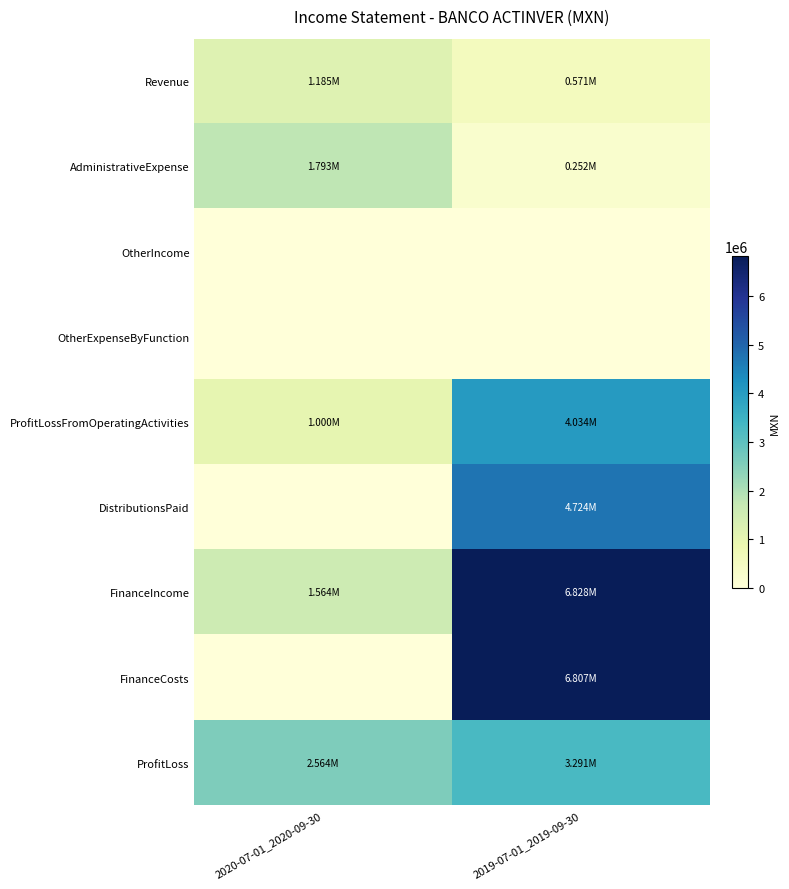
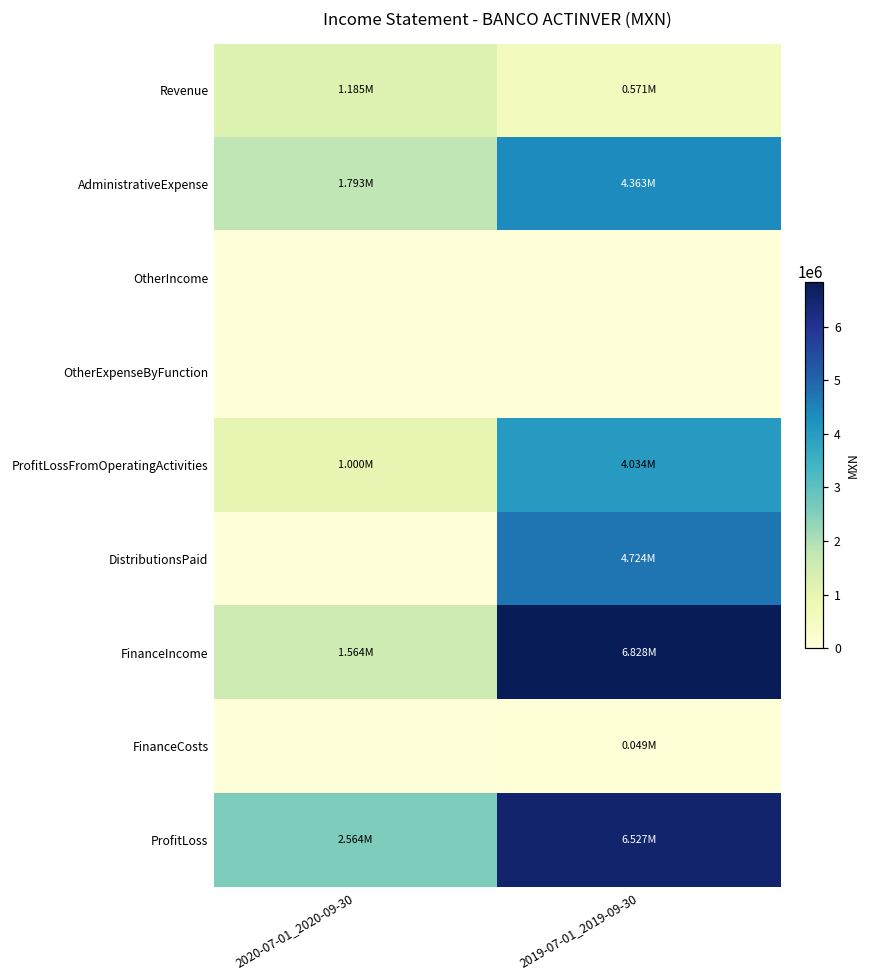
  {
    "Revenue": {
      "2020-07-01_2020-09-30": "1.185M",
      "2019-07-01_2019-09-30": "0.571M"
    },
    "AdministrativeExpense": {
      "2020-07-01_2020-09-30": "1.793M",
-     "2019-07-01_2019-09-30": "0.252M"
+     "2019-07-01_2019-09-30": "4.363M"
    },
    "ProfitLossFromOperatingActivities": {
      "2020-07-01_2020-09-30": "1.000M",
      "2019-07-01_2019-09-30": "4.034M"
    },
    "DistributionsPaid": {
      "2019-07-01_2019-09-30": "4.724M"
    },
    "FinanceIncome": {
      "2020-07-01_2020-09-30": "1.564M",
      "2019-07-01_2019-09-30": "6.828M"
    },
    "FinanceCosts": {
-     "2019-07-01_2019-09-30": "6.807M"
+     "2019-07-01_2019-09-30": "0.049M"
    },
    "ProfitLoss": {
      "2020-07-01_2020-09-30": "2.564M",
-     "2019-07-01_2019-09-30": "3.291M"
+     "2019-07-01_2019-09-30": "6.527M"
    }
  }
